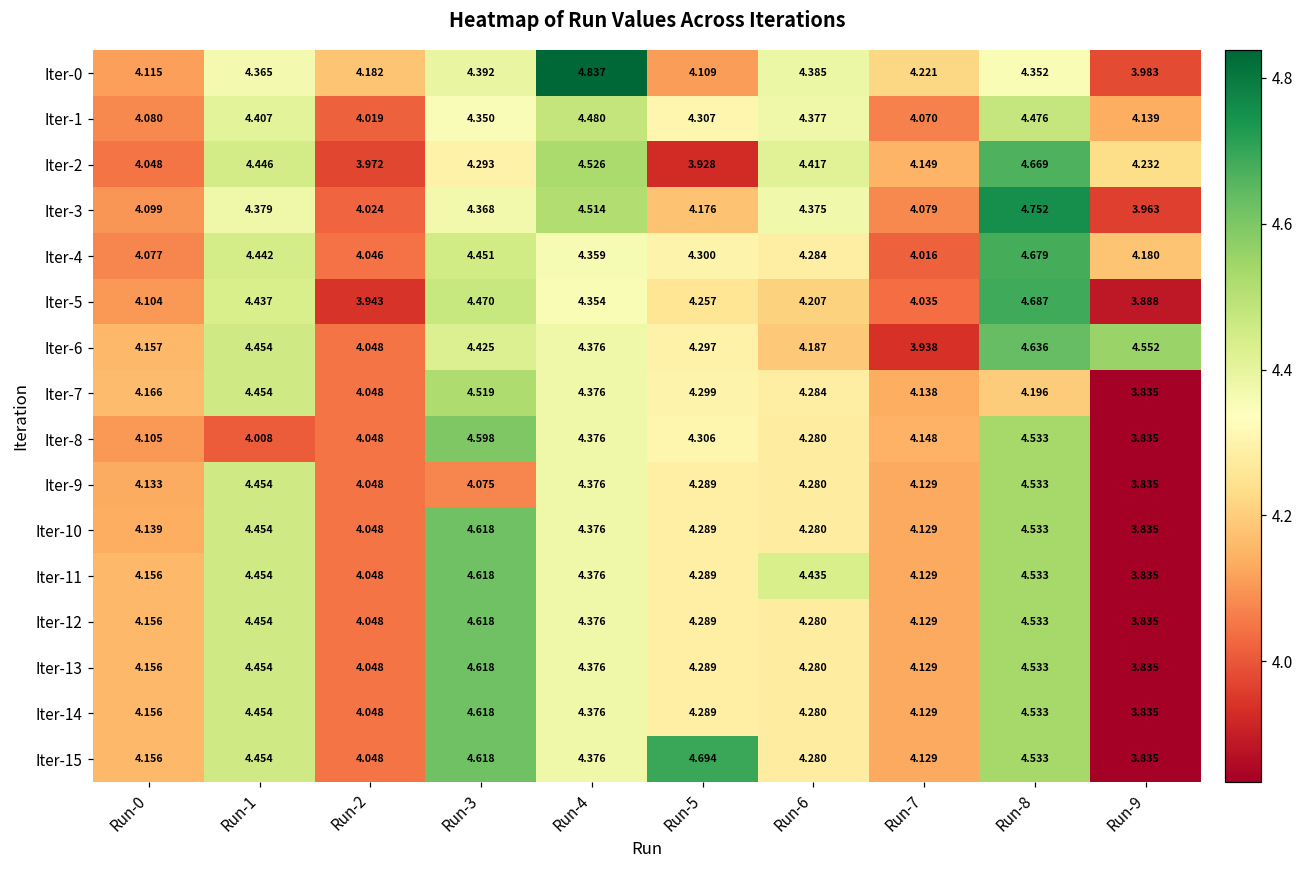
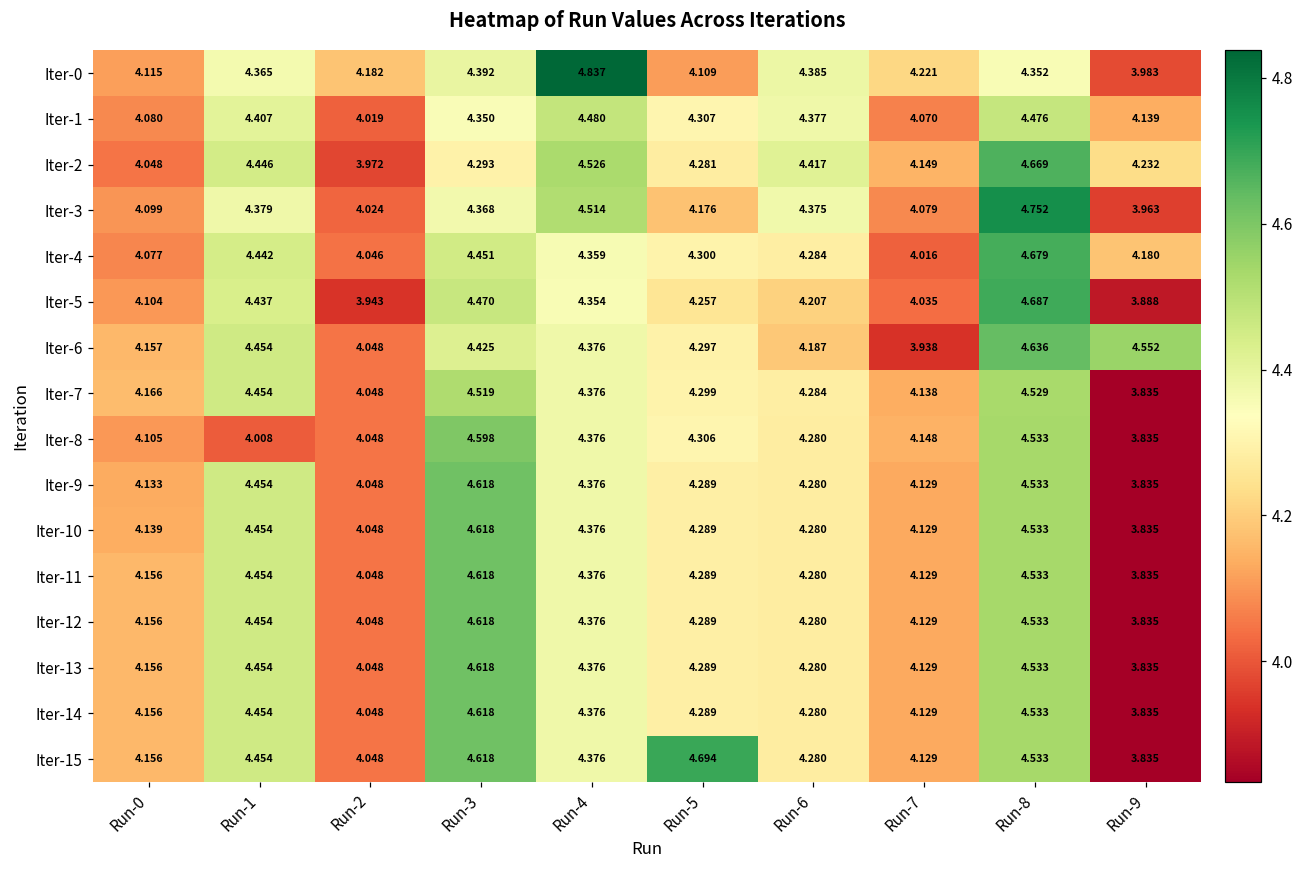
  {
    "Iter-0": {
      "Run-0": 4.115,
      "Run-1": 4.365,
      "Run-2": 4.182,
      "Run-3": 4.392,
      "Run-4": 4.837,
      "Run-5": 4.109,
      "Run-6": 4.385,
      "Run-7": 4.221,
      "Run-8": 4.352,
      "Run-9": 3.983
    },
    "Iter-1": {
      "Run-0": 4.080,
      "Run-1": 4.407,
      "Run-2": 4.019,
      "Run-3": 4.350,
      "Run-4": 4.480,
      "Run-5": 4.307,
      "Run-6": 4.377,
      "Run-7": 4.070,
      "Run-8": 4.476,
      "Run-9": 4.139
    },
    "Iter-2": {
      "Run-0": 4.048,
      "Run-1": 4.446,
      "Run-2": 3.972,
      "Run-3": 4.293,
      "Run-4": 4.526,
-     "Run-5": 3.928,
+     "Run-5": 4.281,
      "Run-6": 4.417,
      "Run-7": 4.149,
      "Run-8": 4.669,
      "Run-9": 4.232
    },
    "Iter-3": {
      "Run-0": 4.099,
      "Run-1": 4.379,
      "Run-2": 4.024,
      "Run-3": 4.368,
      "Run-4": 4.514,
      "Run-5": 4.176,
      "Run-6": 4.375,
      "Run-7": 4.079,
      "Run-8": 4.752,
      "Run-9": 3.963
    },
    "Iter-4": {
      "Run-0": 4.077,
      "Run-1": 4.442,
      "Run-2": 4.046,
      "Run-3": 4.451,
      "Run-4": 4.359,
      "Run-5": 4.300,
      "Run-6": 4.284,
      "Run-7": 4.016,
      "Run-8": 4.679,
      "Run-9": 4.180
    },
    "Iter-5": {
      "Run-0": 4.104,
      "Run-1": 4.437,
      "Run-2": 3.943,
      "Run-3": 4.470,
      "Run-4": 4.354,
      "Run-5": 4.257,
      "Run-6": 4.207,
      "Run-7": 4.035,
      "Run-8": 4.687,
      "Run-9": 3.888
    },
    "Iter-6": {
      "Run-0": 4.157,
      "Run-1": 4.454,
      "Run-2": 4.048,
      "Run-3": 4.425,
      "Run-4": 4.376,
      "Run-5": 4.297,
      "Run-6": 4.187,
      "Run-7": 3.938,
      "Run-8": 4.636,
      "Run-9": 4.552
    },
    "Iter-7": {
      "Run-0": 4.166,
      "Run-1": 4.454,
      "Run-2": 4.048,
      "Run-3": 4.519,
      "Run-4": 4.376,
      "Run-5": 4.299,
      "Run-6": 4.284,
      "Run-7": 4.138,
-     "Run-8": 4.196,
+     "Run-8": 4.529,
      "Run-9": 3.835
    },
    "Iter-8": {
      "Run-0": 4.105,
      "Run-1": 4.008,
      "Run-2": 4.048,
      "Run-3": 4.598,
      "Run-4": 4.376,
      "Run-5": 4.306,
      "Run-6": 4.280,
      "Run-7": 4.148,
      "Run-8": 4.533,
      "Run-9": 3.835
    },
    "Iter-9": {
      "Run-0": 4.133,
      "Run-1": 4.454,
      "Run-2": 4.048,
-     "Run-3": 4.075,
+     "Run-3": 4.618,
      "Run-4": 4.376,
      "Run-5": 4.289,
      "Run-6": 4.280,
      "Run-7": 4.129,
      "Run-8": 4.533,
      "Run-9": 3.835
    },
    "Iter-10": {
      "Run-0": 4.139,
      "Run-1": 4.454,
      "Run-2": 4.048,
      "Run-3": 4.618,
      "Run-4": 4.376,
      "Run-5": 4.289,
      "Run-6": 4.280,
      "Run-7": 4.129,
      "Run-8": 4.533,
      "Run-9": 3.835
    },
    "Iter-11": {
      "Run-0": 4.156,
      "Run-1": 4.454,
      "Run-2": 4.048,
      "Run-3": 4.618,
      "Run-4": 4.376,
      "Run-5": 4.289,
-     "Run-6": 4.435,
+     "Run-6": 4.280,
      "Run-7": 4.129,
      "Run-8": 4.533,
      "Run-9": 3.835
    },
    "Iter-12": {
      "Run-0": 4.156,
      "Run-1": 4.454,
      "Run-2": 4.048,
      "Run-3": 4.618,
      "Run-4": 4.376,
      "Run-5": 4.289,
      "Run-6": 4.280,
      "Run-7": 4.129,
      "Run-8": 4.533,
      "Run-9": 3.835
    },
    "Iter-13": {
      "Run-0": 4.156,
      "Run-1": 4.454,
      "Run-2": 4.048,
      "Run-3": 4.618,
      "Run-4": 4.376,
      "Run-5": 4.289,
      "Run-6": 4.280,
      "Run-7": 4.129,
      "Run-8": 4.533,
      "Run-9": 3.835
    },
    "Iter-14": {
      "Run-0": 4.156,
      "Run-1": 4.454,
      "Run-2": 4.048,
      "Run-3": 4.618,
      "Run-4": 4.376,
      "Run-5": 4.289,
      "Run-6": 4.280,
      "Run-7": 4.129,
      "Run-8": 4.533,
      "Run-9": 3.835
    },
    "Iter-15": {
      "Run-0": 4.156,
      "Run-1": 4.454,
      "Run-2": 4.048,
      "Run-3": 4.618,
      "Run-4": 4.376,
      "Run-5": 4.694,
      "Run-6": 4.280,
      "Run-7": 4.129,
      "Run-8": 4.533,
      "Run-9": 3.835
    }
  }
